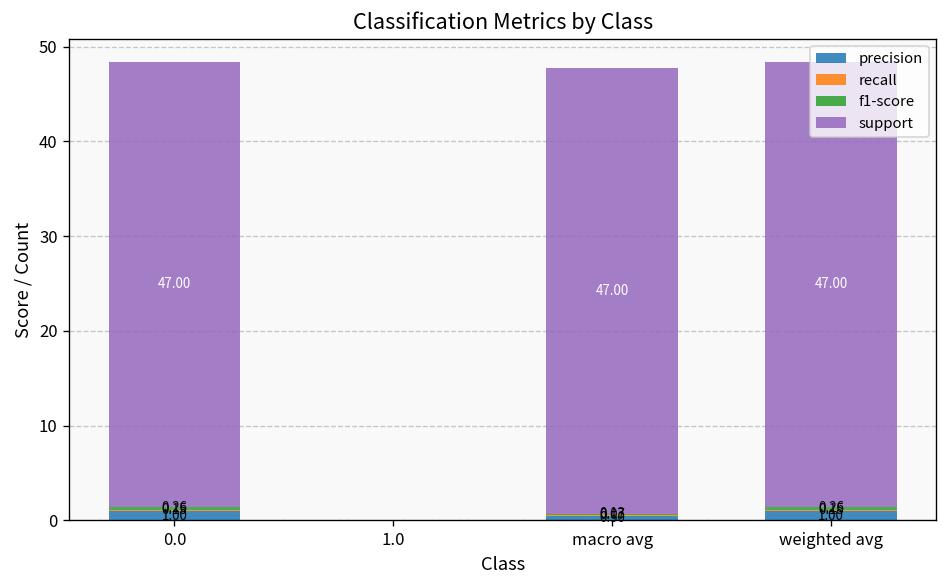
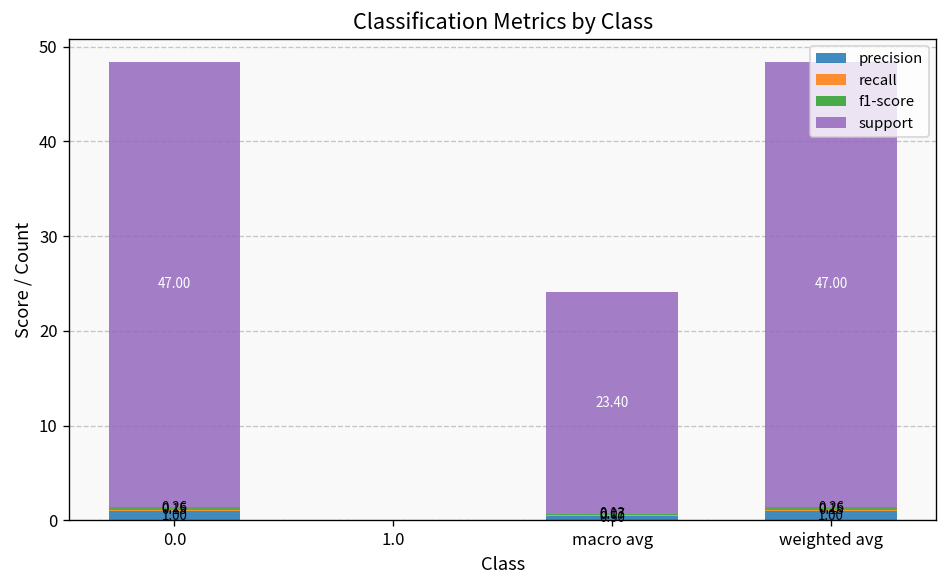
  {
    "precision": {
      "1.0": 0
    },
    "recall": {
      "1.0": 0
    },
    "f1-score": {
      "1.0": 0
    },
    "support": {
      "0.0": 47.00,
-     "macro avg": 47.00
+     "macro avg": 23.40
    }
  }
